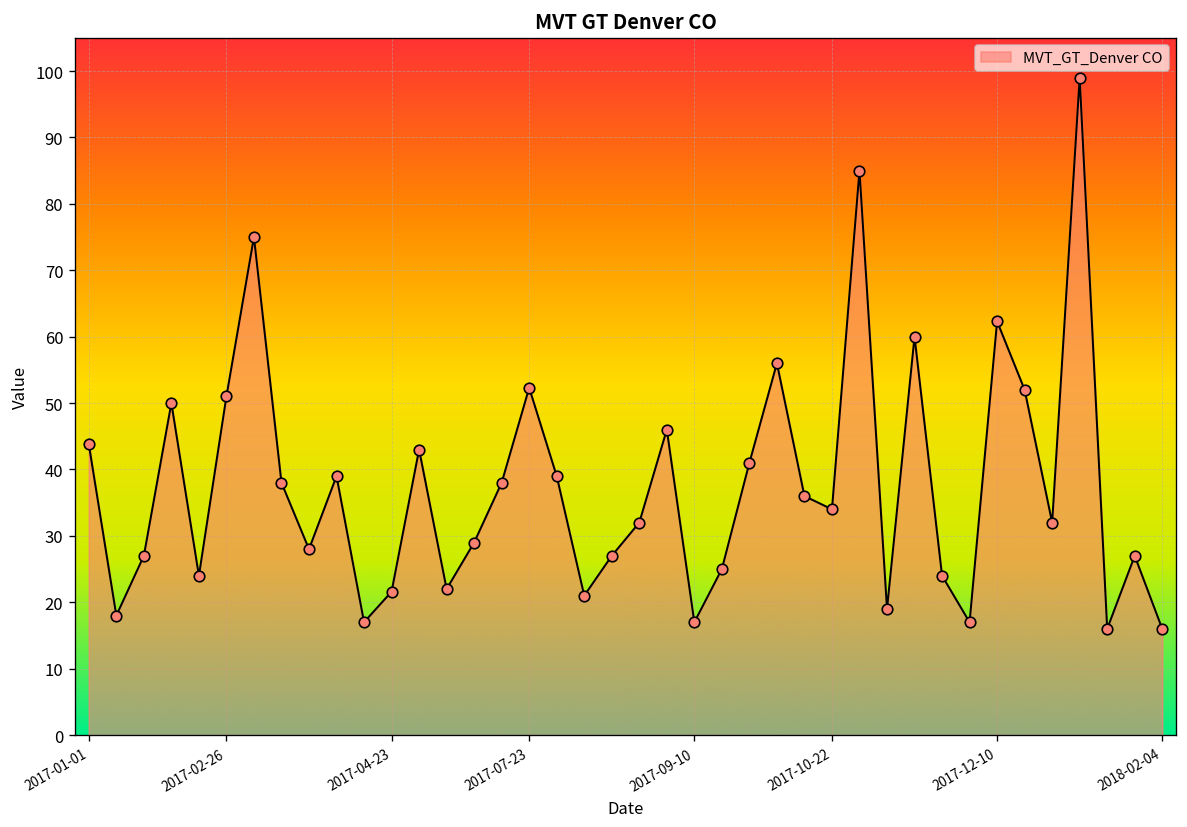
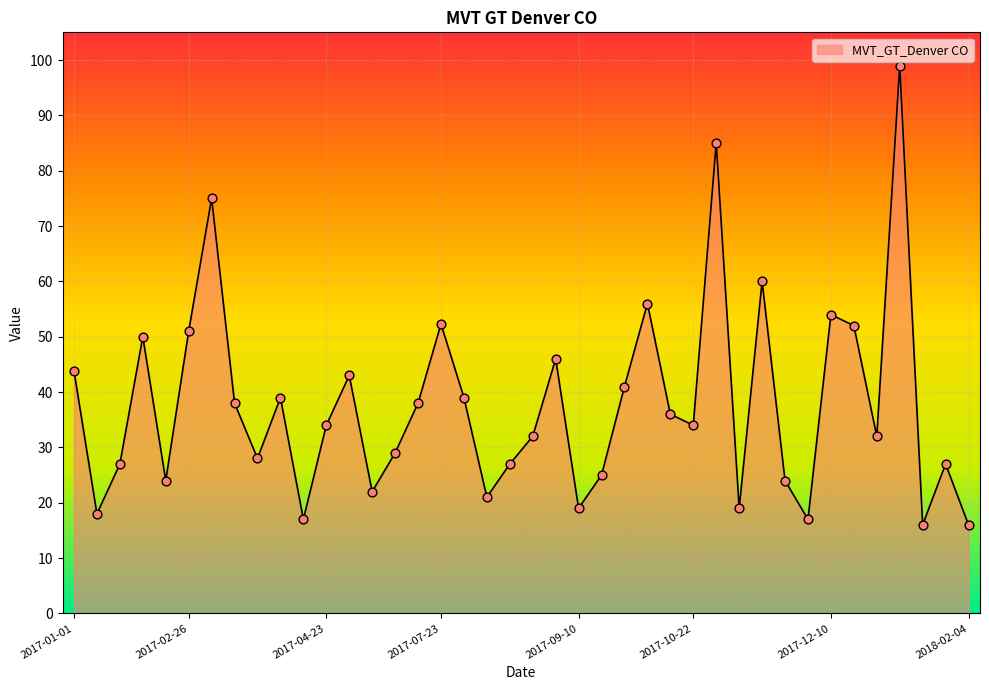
  {
    "2017-01-01": 44,
    "2017-02-26": 51,
-   "2017-04-23": 22,
+   "2017-04-23": 34,
    "2017-07-23": 52,
-   "2017-09-10": 17,
+   "2017-09-10": 19,
    "2017-10-22": 34,
-   "2017-12-10": 62,
+   "2017-12-10": 54,
    "2018-02-04": 16
  }
